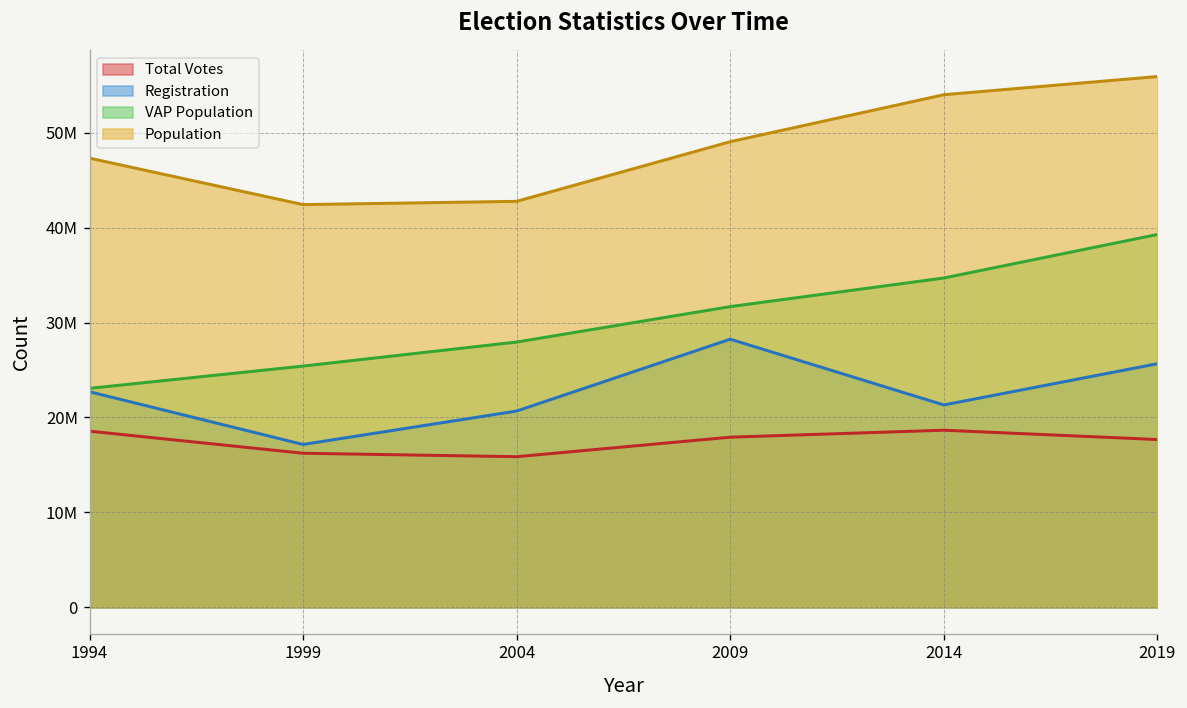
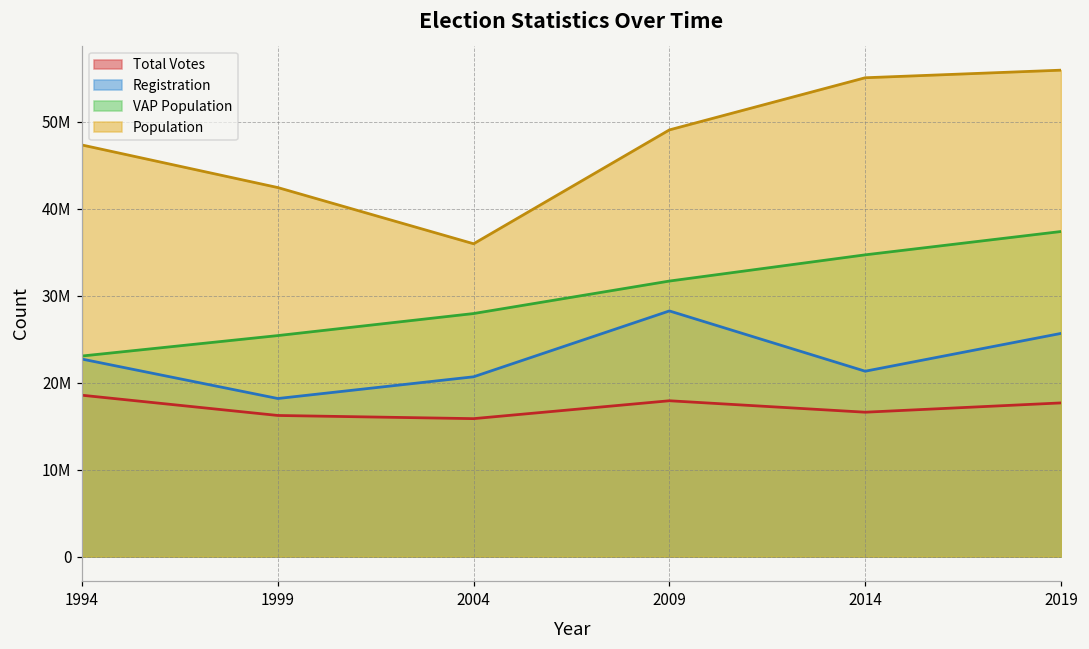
  {
    "Total Votes": {
      "1994": 19000000,
      "1999": 16000000,
      "2004": 16000000,
      "2009": 18000000,
-     "2014": 19000000,
+     "2014": 17000000,
      "2019": 18000000
    },
    "Registration": {
      "1994": 23000000,
-     "1999": 17000000,
+     "1999": 18000000,
      "2004": 21000000,
      "2009": 28000000,
      "2014": 21000000,
      "2019": 26000000
    },
    "VAP Population": {
      "1994": 23000000,
      "1999": 25000000,
      "2004": 28000000,
      "2009": 32000000,
      "2014": 35000000,
-     "2019": 39000000
+     "2019": 37000000
    },
    "Population": {
      "1994": 47000000,
      "1999": 42000000,
-     "2004": 43000000,
+     "2004": 36000000,
      "2009": 49000000,
-     "2014": 54000000,
+     "2014": 55000000,
      "2019": 56000000
    }
  }
